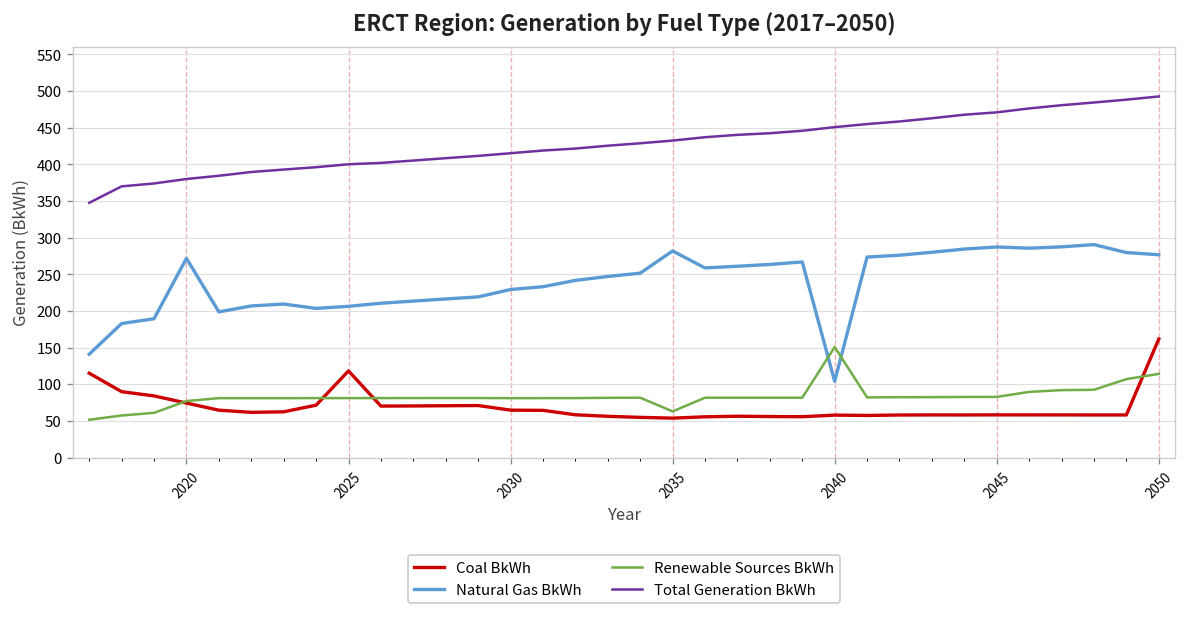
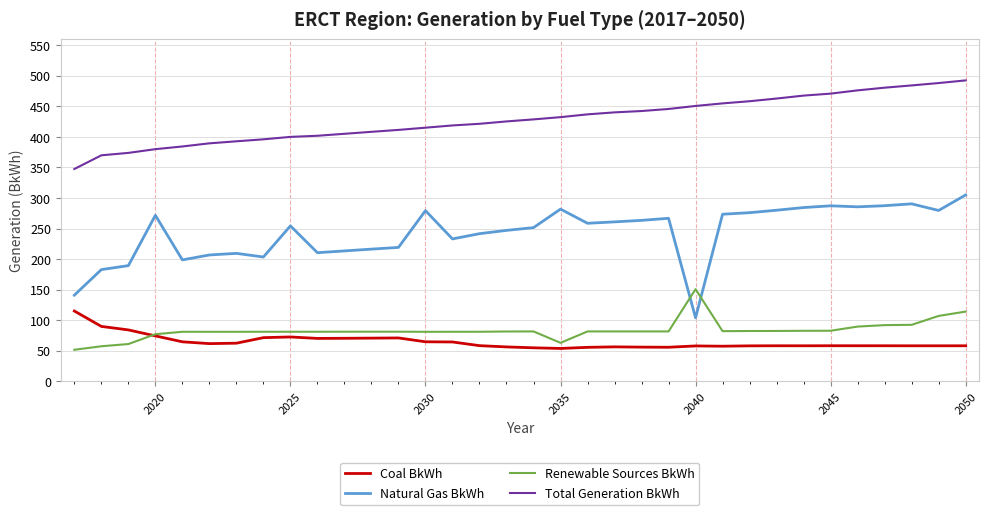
  {
    "Coal BkWh": {
-     "2025": 120,
+     "2025": 70,
      "2030": 60,
      "2035": 50,
      "2040": 60,
      "2045": 60,
-     "2050": 160
+     "2050": 60
    },
    "Natural Gas BkWh": {
      "2020": 270,
-     "2025": 210,
-     "2030": 230,
+     "2025": 250,
+     "2030": 280,
      "2035": 280,
      "2040": 100,
      "2045": 290,
-     "2050": 280
+     "2050": 310
    },
    "Renewable Sources BkWh": {
      "2025": 80,
      "2030": 80,
      "2035": 60,
      "2040": 150,
      "2045": 80,
      "2050": 110
    },
    "Total Generation BkWh": {
      "2020": 380,
      "2025": 400,
      "2030": 420,
      "2035": 430,
      "2040": 450,
      "2045": 470,
      "2050": 490
    }
  }
